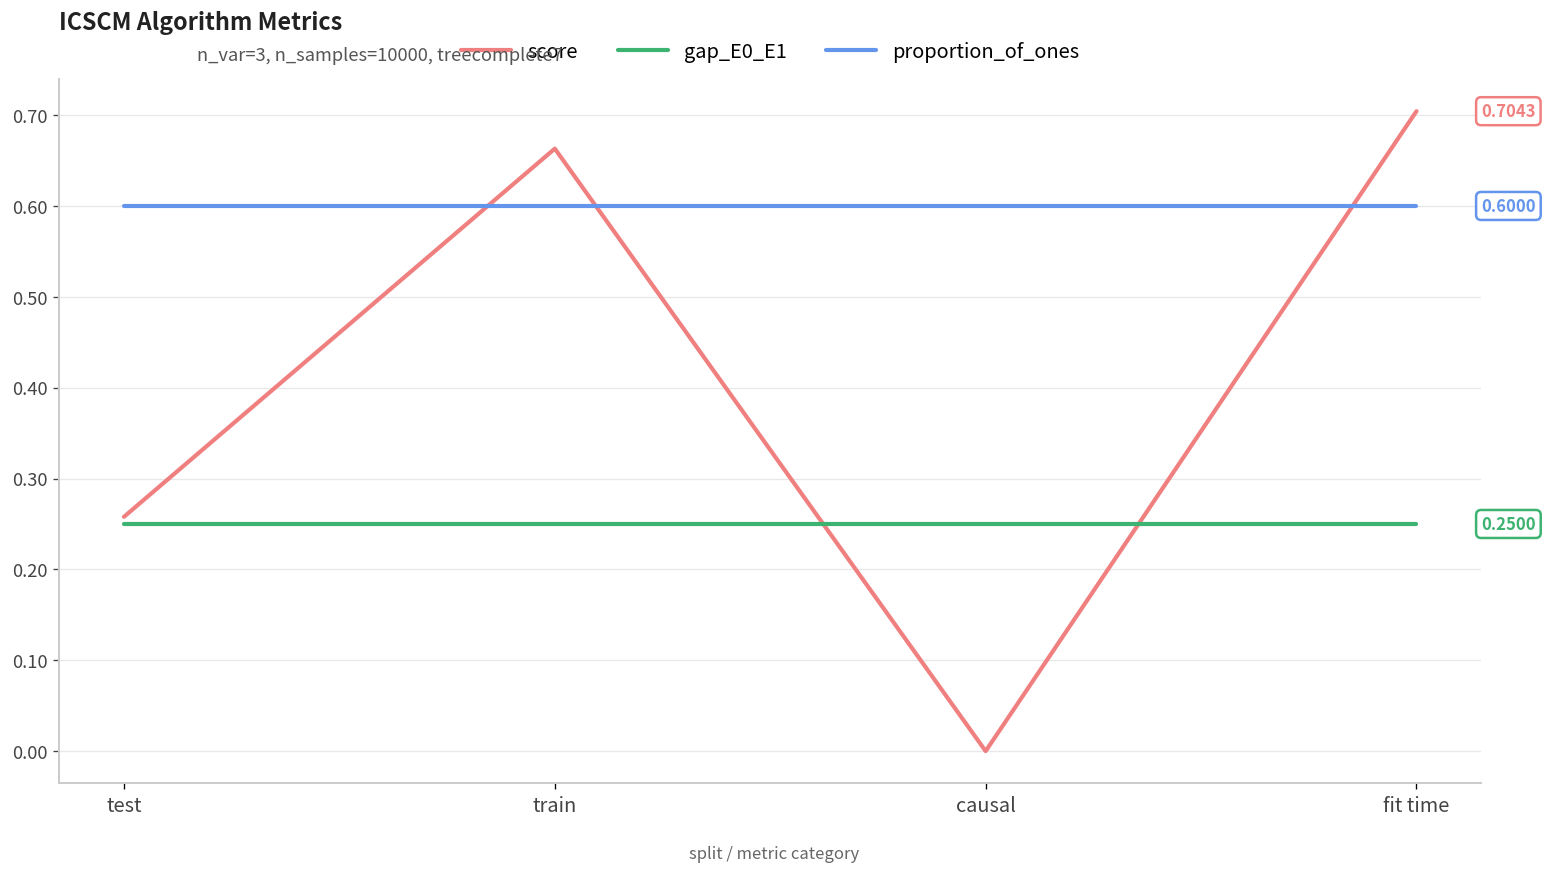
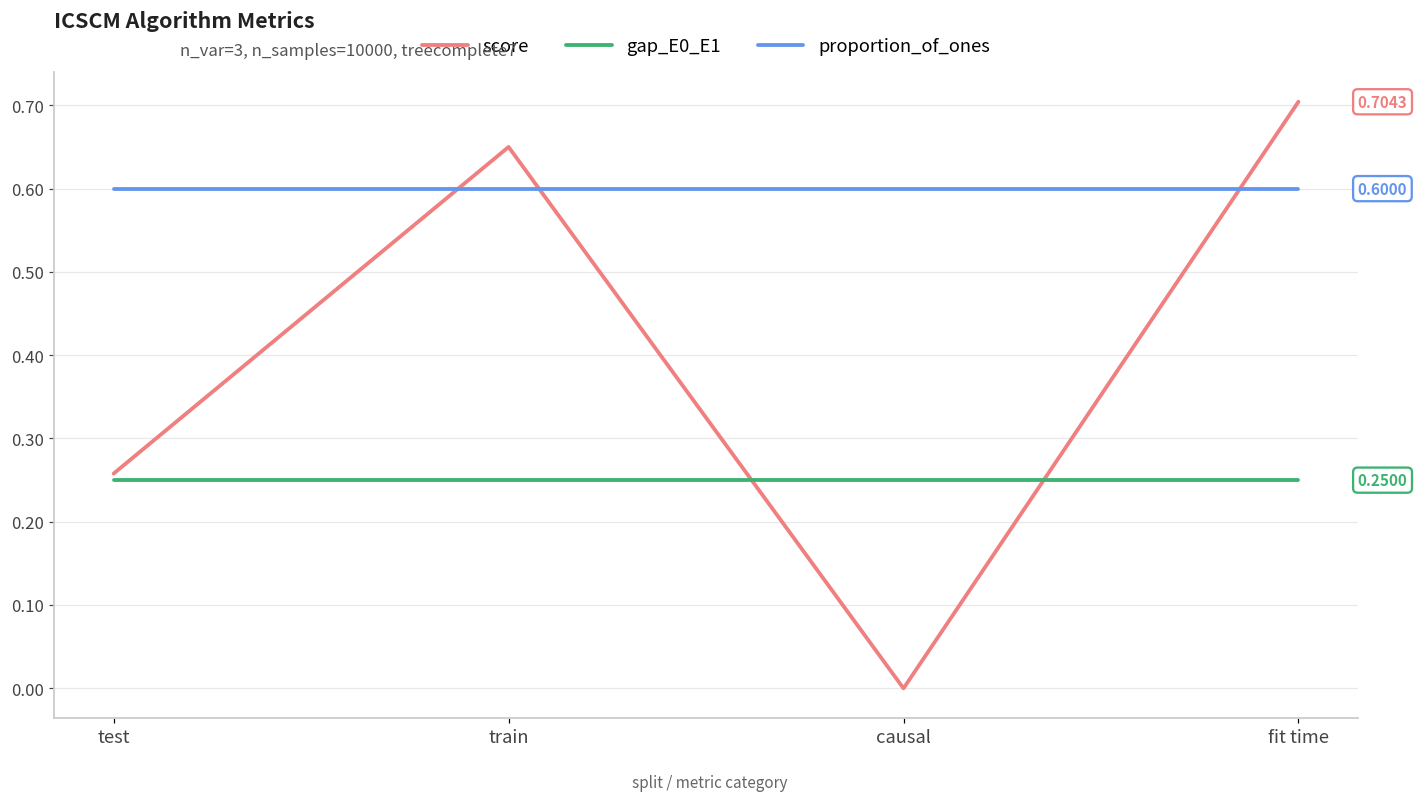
  {
    "score": {
      "test": 0.26,
-     "train": 0.66,
+     "train": 0.65,
      "causal": 0.00,
      "fit time": 0.70
    },
    "gap_E0_E1": {
      "test": 0.25,
      "train": 0.25,
      "causal": 0.25,
      "fit time": 0.25
    },
    "proportion_of_ones": {
      "test": 0.60,
      "train": 0.60,
      "causal": 0.60,
      "fit time": 0.60
    }
  }
